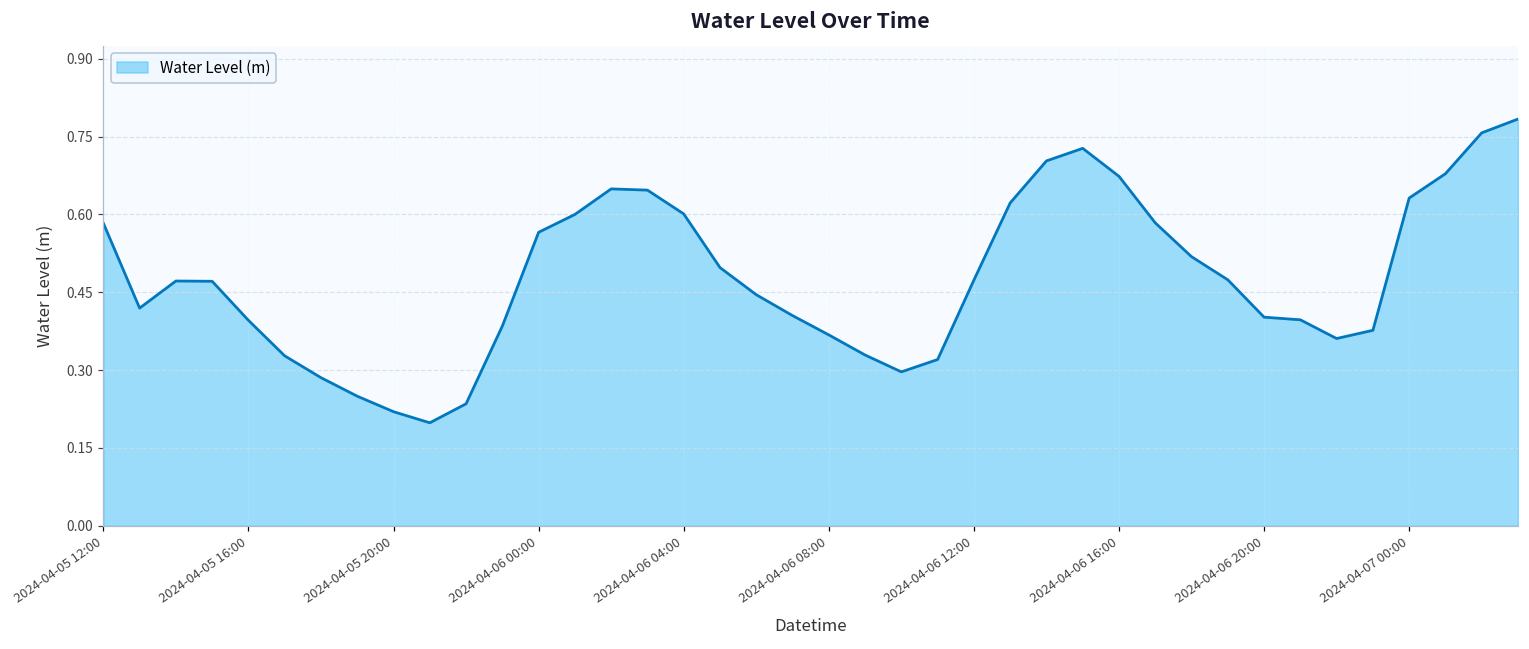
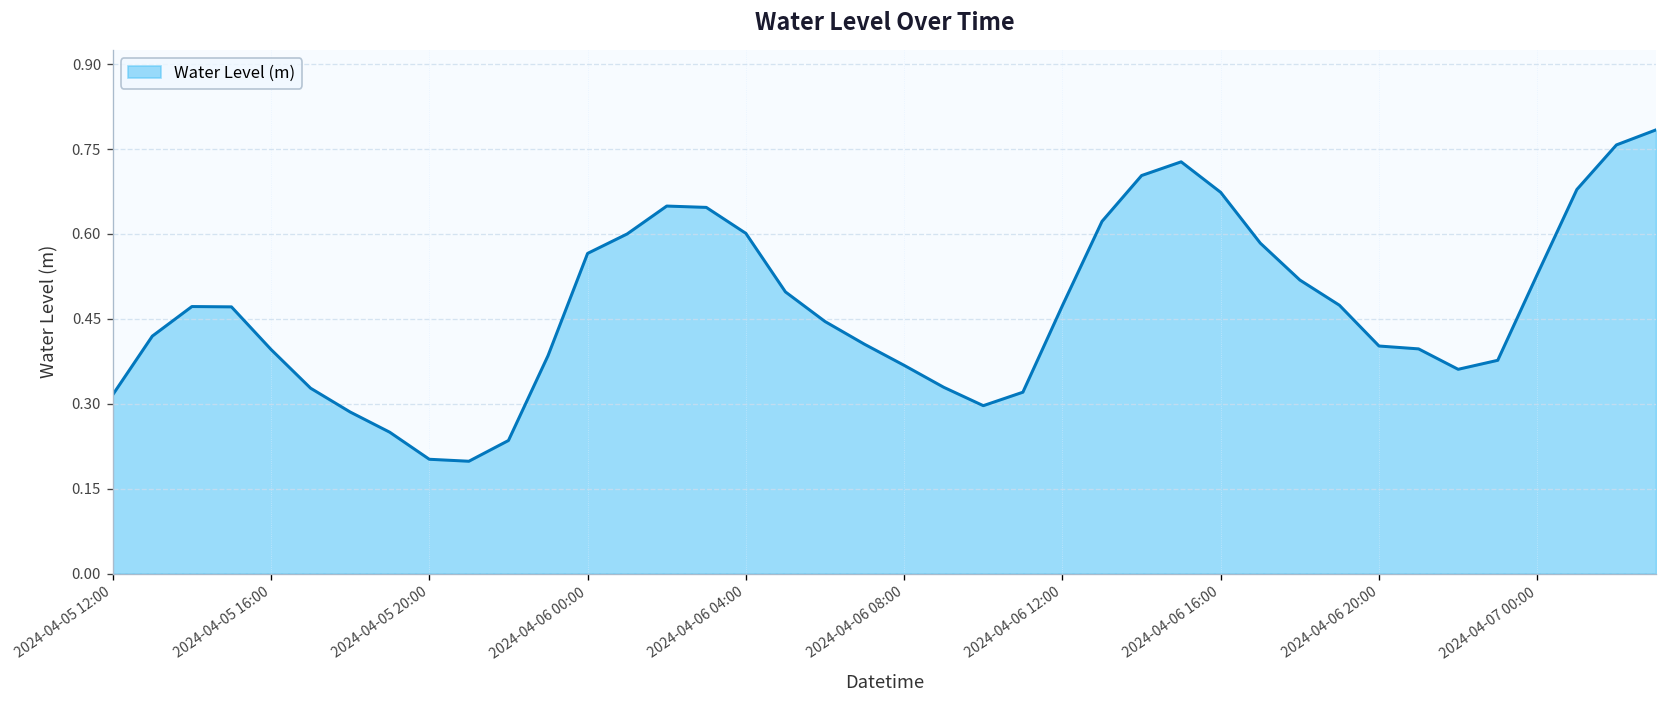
  {
-   "2024-04-05 12:00": 0.58,
+   "2024-04-05 12:00": 0.32,
    "2024-04-05 16:00": 0.40,
-   "2024-04-05 20:00": 0.22,
+   "2024-04-05 20:00": 0.20,
    "2024-04-06 00:00": 0.57,
    "2024-04-06 04:00": 0.60,
    "2024-04-06 08:00": 0.37,
    "2024-04-06 12:00": 0.47,
    "2024-04-06 16:00": 0.67,
    "2024-04-06 20:00": 0.40,
-   "2024-04-07 00:00": 0.63
+   "2024-04-07 00:00": 0.53
  }
